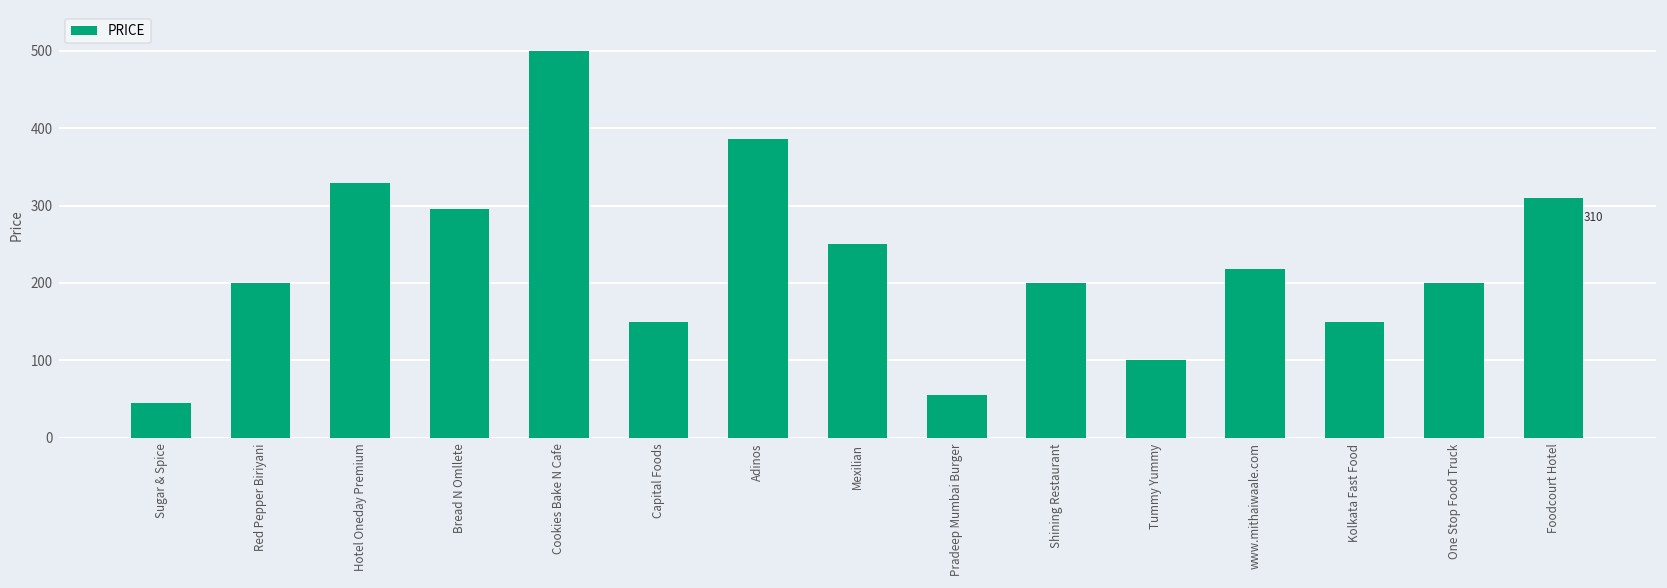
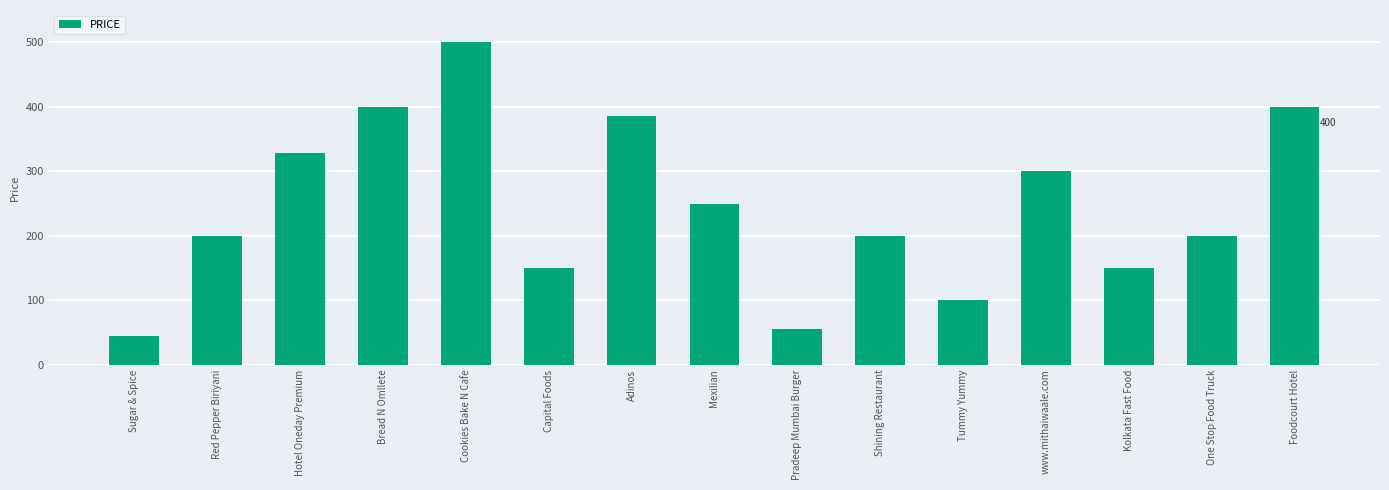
  {
-   "Bread N Omllete": 300,
-   "www.mithaiwaale.com": 220,
-   "Foodcourt Hotel": 310
+   "Bread N Omllete": 400,
+   "www.mithaiwaale.com": 300,
+   "Foodcourt Hotel": 400
  }
